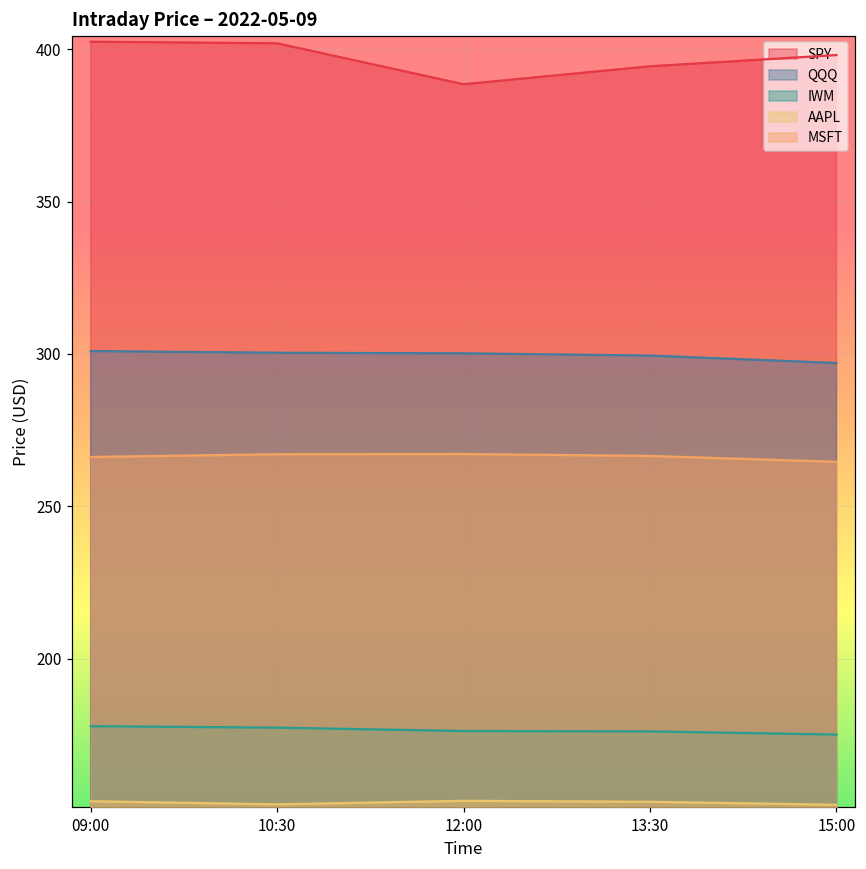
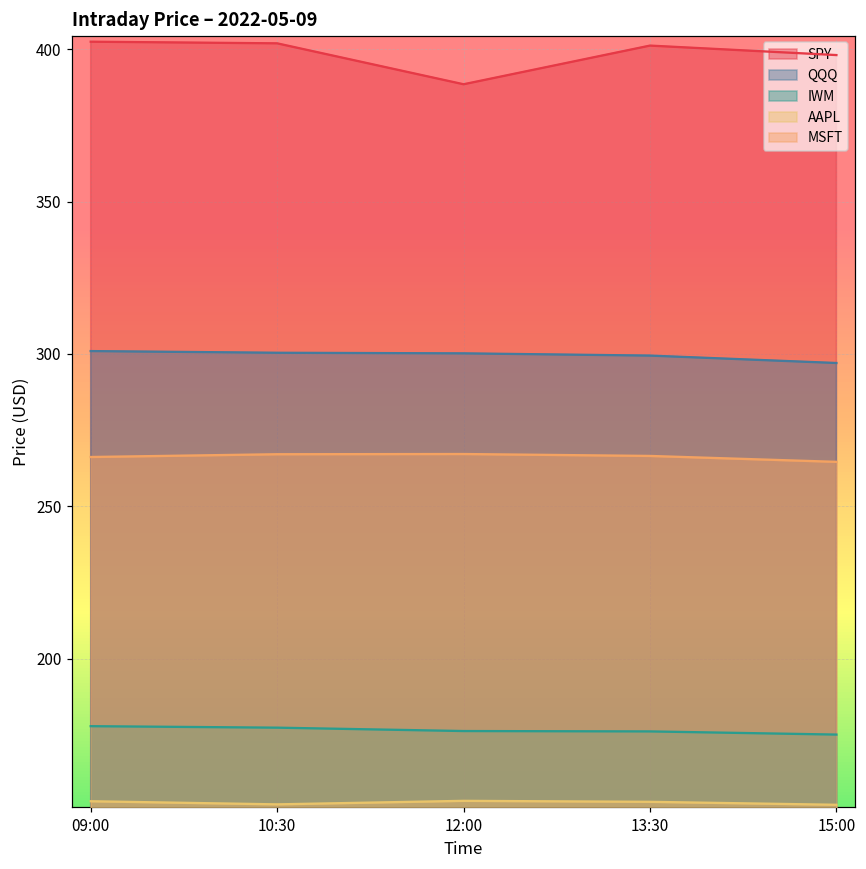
  {
    "SPY": {
      "09:00": 402,
      "10:30": 402,
      "12:00": 389,
-     "13:30": 394
+     "13:30": 401
    }
  }
